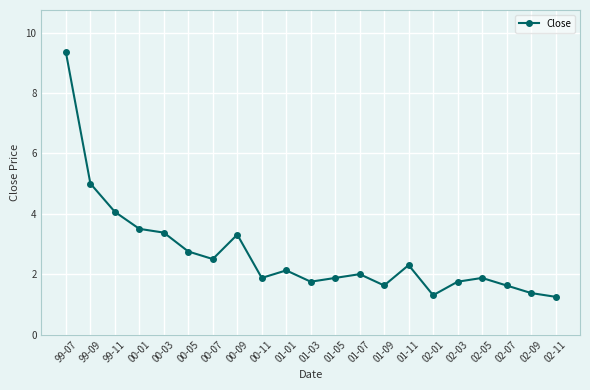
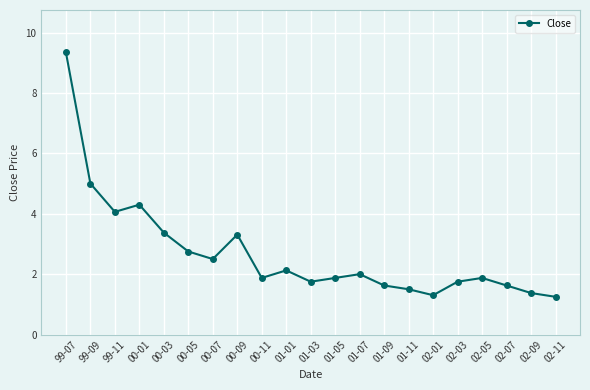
  {
    "99-07": 9.3,
    "99-09": 5.0,
    "99-11": 4.1,
-   "00-01": 3.5,
+   "00-01": 4.3,
    "00-03": 3.4,
    "00-05": 2.8,
    "00-07": 2.5,
    "00-09": 3.3,
    "00-11": 1.9,
    "01-01": 2.1,
    "01-03": 1.8,
    "01-05": 1.9,
    "01-07": 2.0,
    "01-09": 1.6,
-   "01-11": 2.3,
+   "01-11": 1.5,
    "02-01": 1.3,
    "02-03": 1.8,
    "02-05": 1.9,
    "02-07": 1.6,
    "02-09": 1.4,
    "02-11": 1.3
  }
